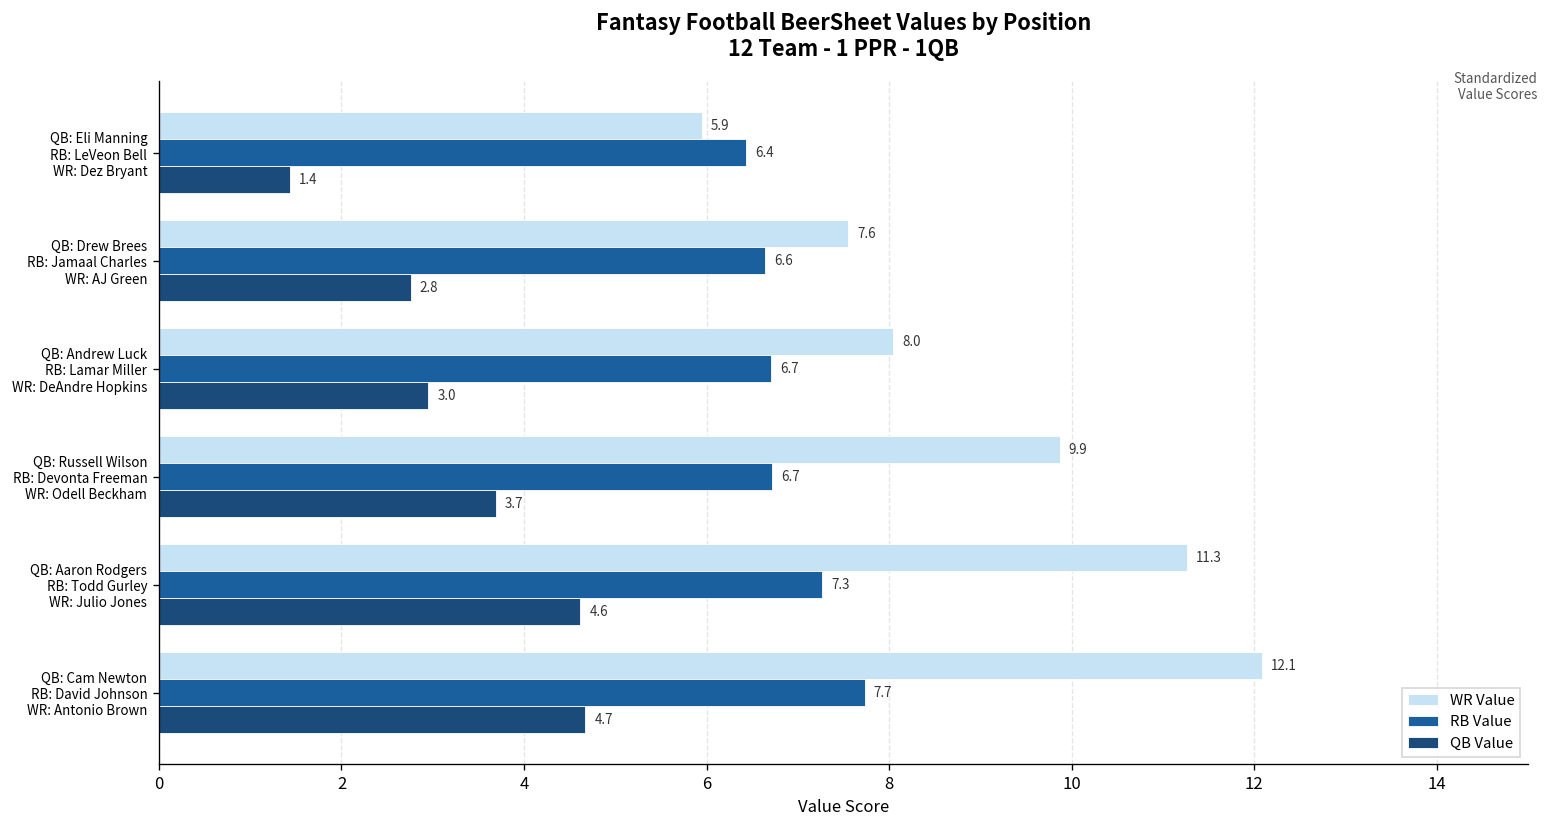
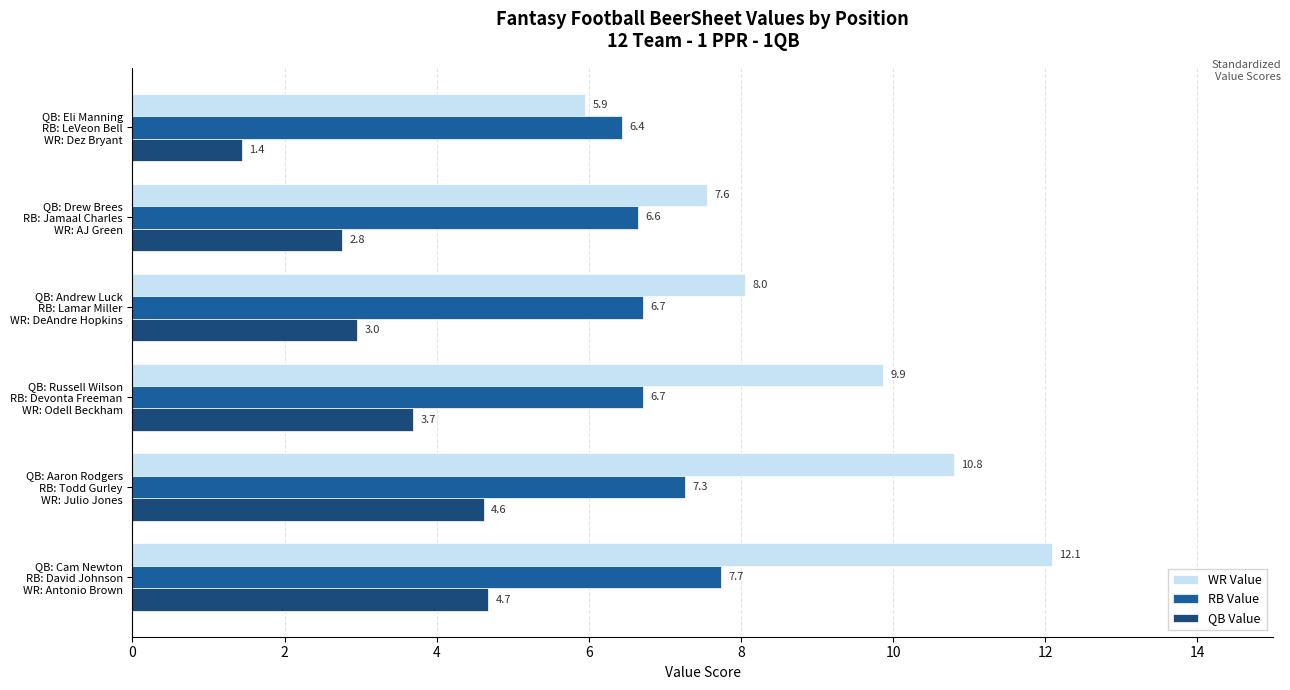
  {
    "WR Value": {
      "QB: Eli Manning RB: LeVeon Bell WR: Dez Bryant": 5.9,
      "QB: Drew Brees RB: Jamaal Charles WR: AJ Green": 7.6,
      "QB: Andrew Luck RB: Lamar Miller WR: DeAndre Hopkins": 8.0,
      "QB: Russell Wilson RB: Devonta Freeman WR: Odell Beckham": 9.9,
-     "QB: Aaron Rodgers RB: Todd Gurley WR: Julio Jones": 11.3,
+     "QB: Aaron Rodgers RB: Todd Gurley WR: Julio Jones": 10.8,
      "QB: Cam Newton RB: David Johnson WR: Antonio Brown": 12.1
    }
  }
